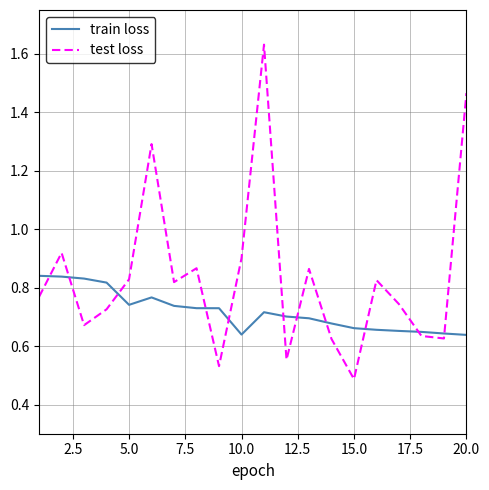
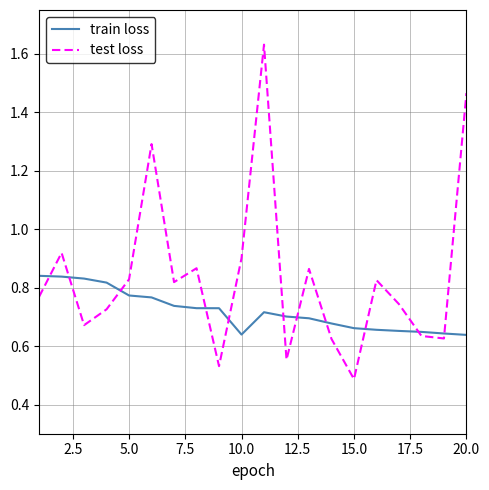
  {
    "train loss": {
-     "5.0": 0.74,
+     "5.0": 0.77,
      "10.0": 0.64,
      "15.0": 0.66,
      "20.0": 0.64
    },
    "test loss": {
      "5.0": 0.83,
      "10.0": 0.90,
      "15.0": 0.49,
      "20.0": 1.47
    }
  }
